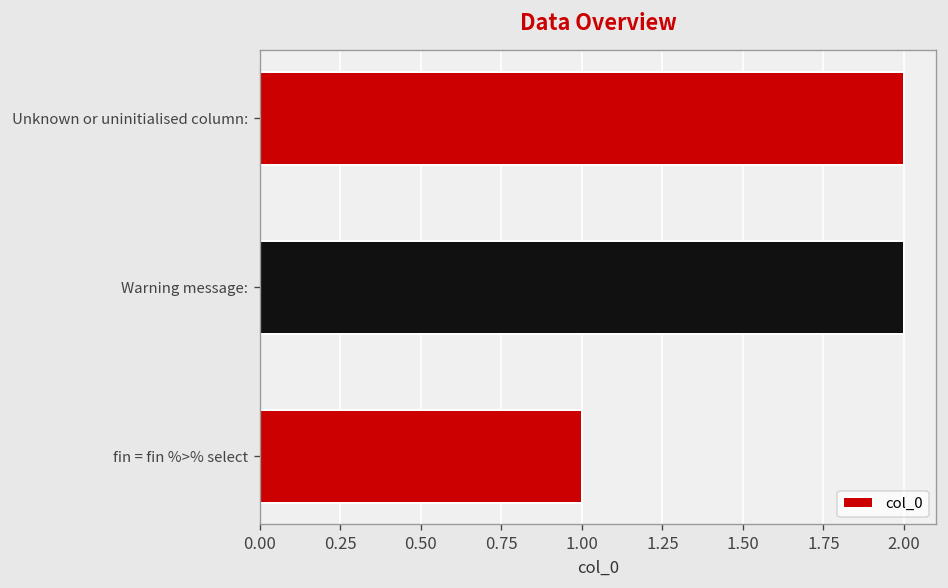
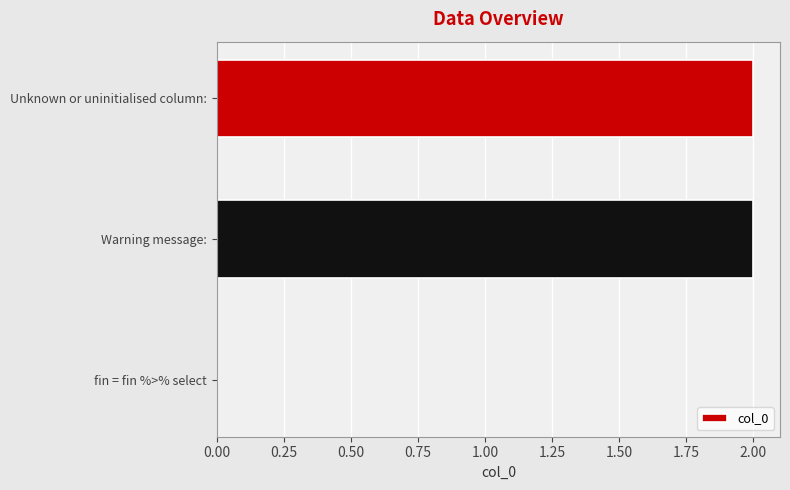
  {
    "Unknown or uninitialised column:": 2,
    "Warning message:": 2,
-   "fin = fin %>% select": 1
+   "fin = fin %>% select": 0
  }
